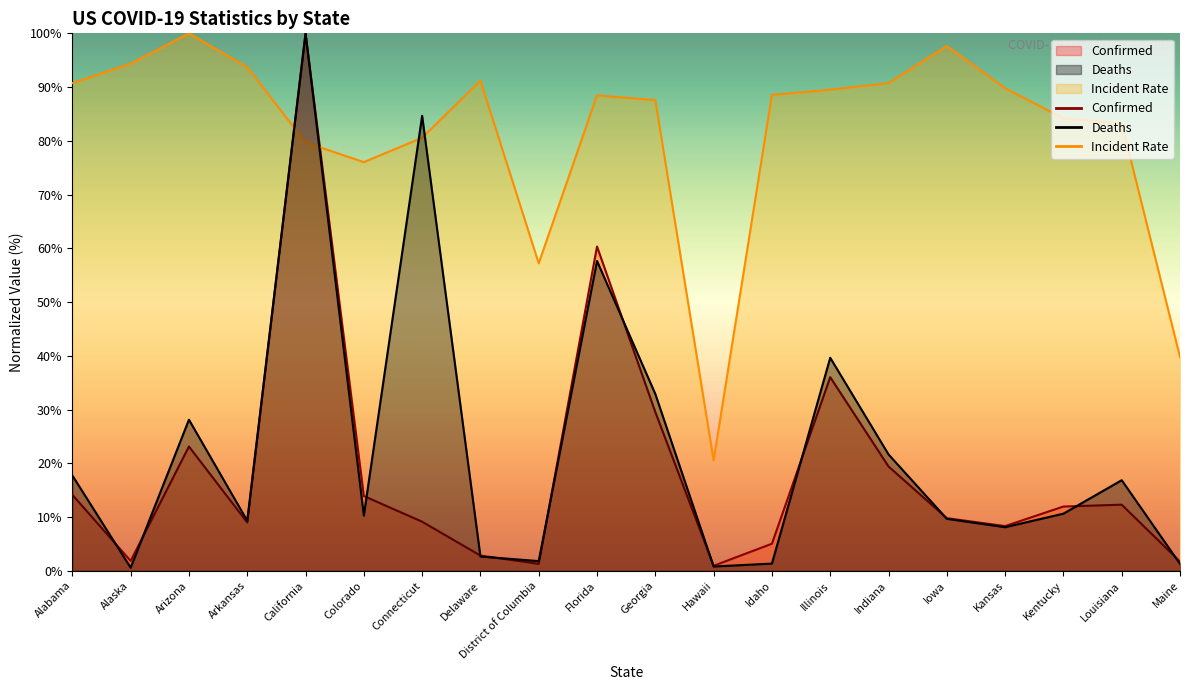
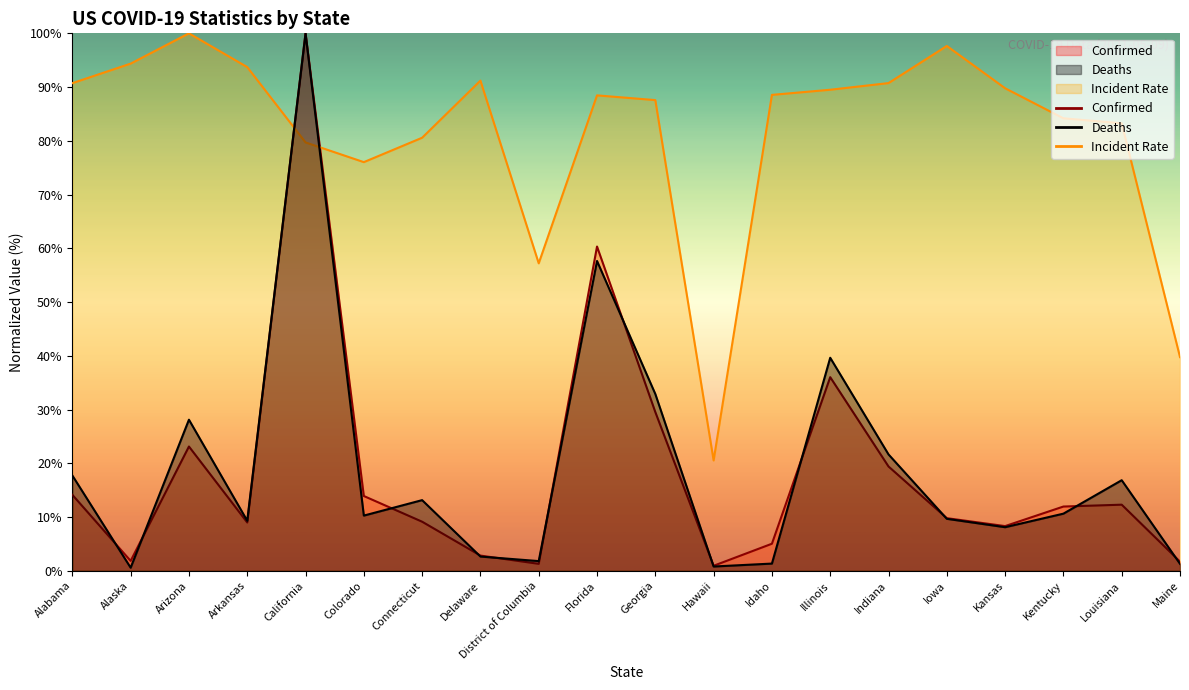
  {
    "Deaths": {
      "Alabama": "18%",
      "Alaska": "1%",
      "Arizona": "28%",
      "Colorado": "10%",
-     "Connecticut": "85%",
+     "Connecticut": "13%",
      "District of Columbia": "2%",
      "Florida": "58%",
      "Georgia": "33%",
      "Idaho": "1%",
      "Illinois": "40%",
      "Indiana": "22%",
      "Kentucky": "11%",
      "Louisiana": "17%"
    },
    "Incident Rate": {
      "Alabama": "91%",
      "Alaska": "94%",
      "Arizona": "100%",
      "Arkansas": "94%",
      "California": "80%",
      "Colorado": "76%",
      "Connecticut": "81%",
      "Delaware": "91%",
      "District of Columbia": "57%",
      "Florida": "88%",
      "Georgia": "88%",
      "Hawaii": "21%",
      "Idaho": "89%",
      "Illinois": "90%",
      "Indiana": "91%",
      "Iowa": "98%",
      "Kansas": "90%",
      "Maine": "40%"
    }
  }
